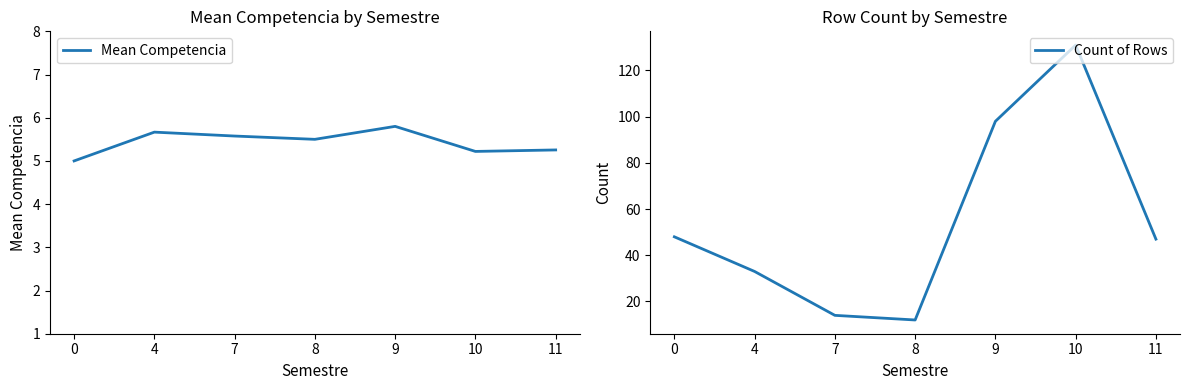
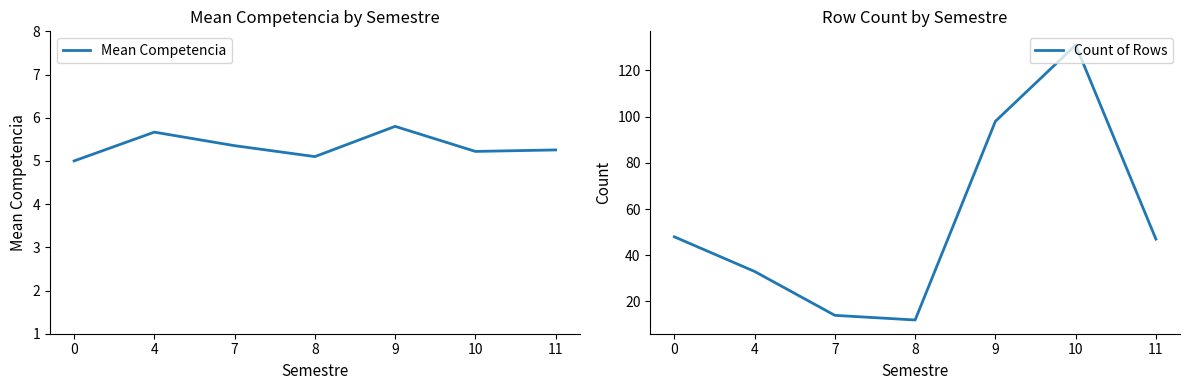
  {
    "Mean Competencia by Semestre": {
      "0": 5.0,
      "4": 5.7,
-     "7": 5.6,
-     "8": 5.5,
+     "7": 5.4,
+     "8": 5.1,
      "9": 5.8,
      "10": 5.2,
      "11": 5.3
    },
    "Row Count by Semestre": {
      "0": 48,
      "4": 33,
      "7": 14,
      "8": 12,
      "9": 98,
      "11": 47
    }
  }
